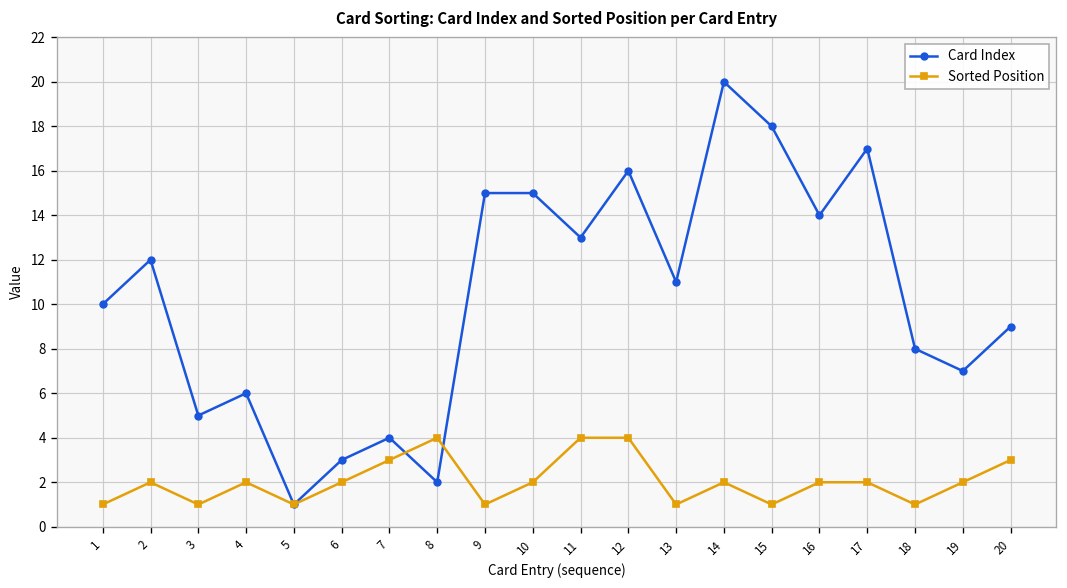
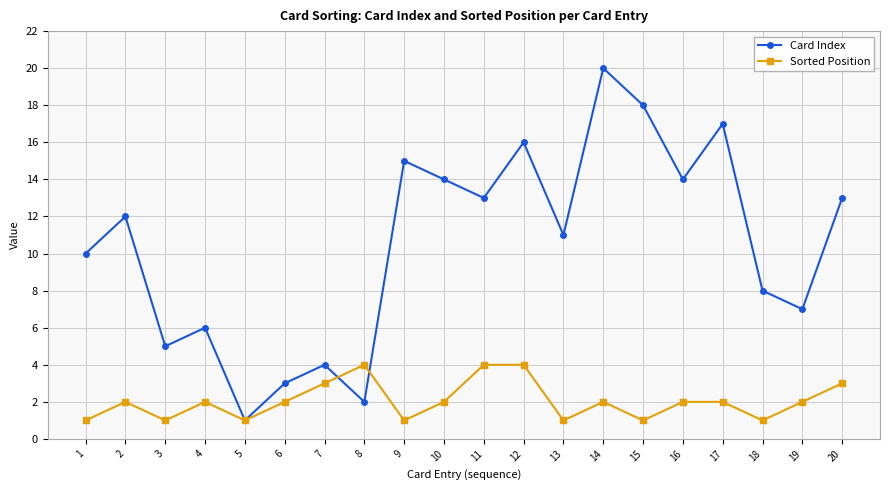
  {
    "Card Index": {
      "1": 10,
      "2": 12,
      "3": 5,
      "4": 6,
      "6": 3,
      "7": 4,
      "8": 2,
      "9": 15,
-     "10": 15,
+     "10": 14,
      "11": 13,
      "12": 16,
      "13": 11,
      "14": 20,
      "15": 18,
      "16": 14,
      "17": 17,
      "18": 8,
      "19": 7,
-     "20": 9
+     "20": 13
    },
    "Sorted Position": {
      "1": 1,
      "2": 2,
      "3": 1,
      "4": 2,
      "6": 2,
      "7": 3,
      "8": 4,
      "9": 1,
      "10": 2,
      "11": 4,
      "12": 4,
      "13": 1,
      "14": 2,
      "15": 1,
      "16": 2,
      "17": 2,
      "18": 1,
      "19": 2,
      "20": 3
    }
  }
